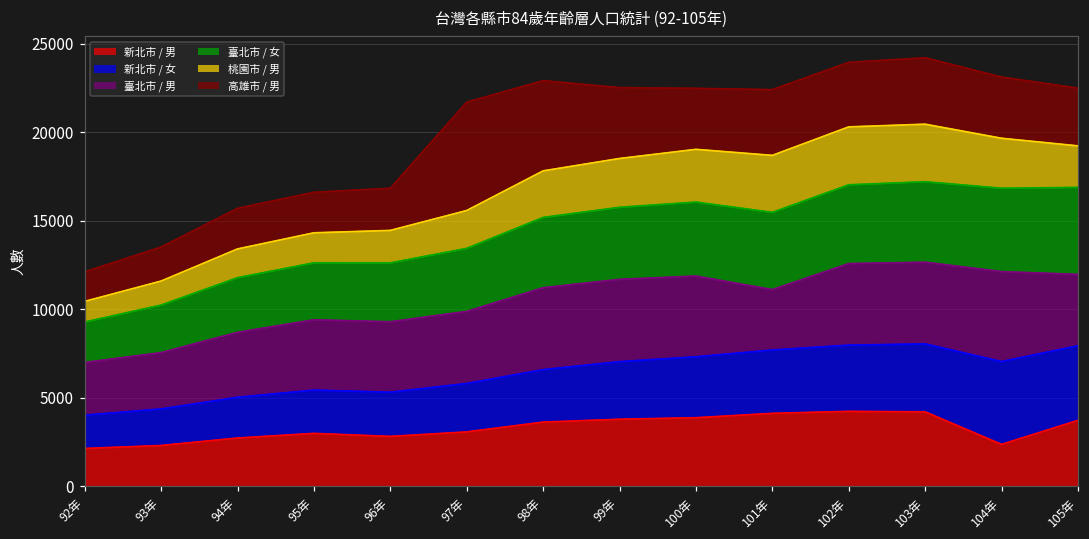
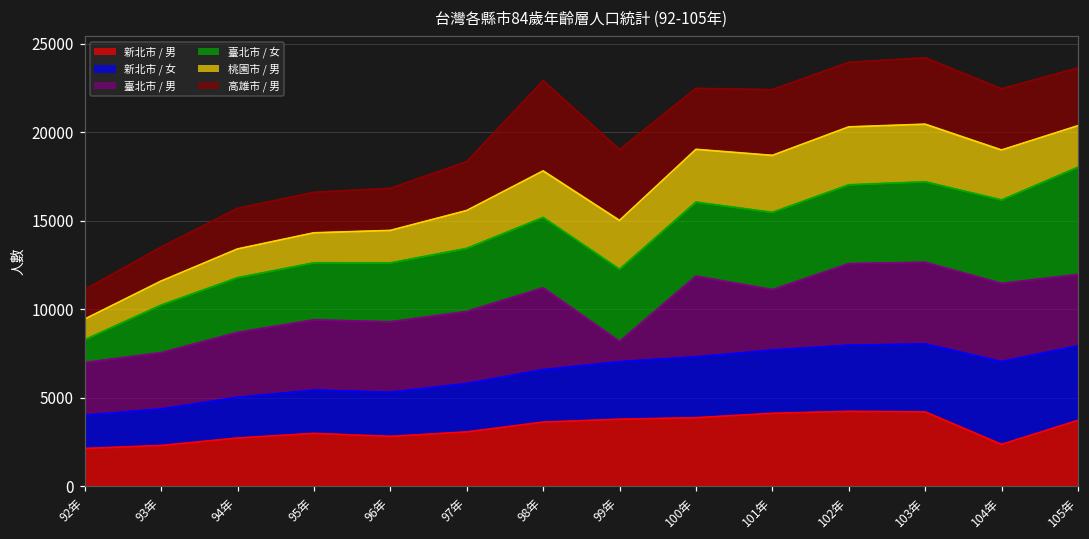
  {
    "新北市 / 男": {
      "92年": 2100,
      "93年": 2300,
      "94年": 2700,
      "95年": 3000,
      "96年": 2800,
      "97年": 3100,
      "98年": 3600,
      "99年": 3800,
      "100年": 3900,
      "101年": 4100,
      "102年": 4200,
      "103年": 4200,
      "104年": 2400,
      "105年": 3700
    },
    "新北市 / 女": {
      "92年": 1900,
      "93年": 2100,
      "94年": 2300,
      "95年": 2400,
      "96年": 2500,
      "97年": 2700,
      "98年": 3000,
      "99年": 3300,
      "100年": 3400,
      "101年": 3600,
      "102年": 3700,
      "103年": 3800,
      "104年": 4700,
      "105年": 4200
    },
    "臺北市 / 男": {
      "92年": 3000,
      "93年": 3200,
      "94年": 3700,
      "95年": 4000,
      "96年": 4000,
      "97年": 4100,
      "98年": 4600,
-     "99年": 4600,
+     "99年": 1100,
      "100年": 4600,
      "101年": 3400,
      "102年": 4600,
      "103年": 4600,
-     "104年": 5100,
+     "104年": 4400,
      "105年": 4000
    },
    "臺北市 / 女": {
-     "92年": 2300,
+     "92年": 1300,
      "93年": 2700,
      "94年": 3100,
      "95年": 3200,
      "96年": 3300,
      "97年": 3600,
      "98年": 4000,
      "99年": 4100,
      "100年": 4200,
      "101年": 4400,
      "102年": 4500,
      "103年": 4500,
      "104年": 4700,
-     "105年": 4900
+     "105年": 6100
    },
    "桃園市 / 男": {
      "92年": 1200,
      "93年": 1400,
      "94年": 1600,
      "95年": 1700,
      "96年": 1800,
      "97年": 2100,
      "98年": 2600,
      "99年": 2800,
      "100年": 3000,
      "101年": 3200,
      "102年": 3300,
      "103年": 3300,
      "104年": 2800,
      "105年": 2300
    },
    "高雄市 / 男": {
      "92年": 1700,
      "93年": 1900,
      "94年": 2300,
      "95年": 2300,
      "96年": 2400,
-     "97年": 6100,
+     "97年": 2800,
      "98年": 5100,
      "99年": 4000,
      "100年": 3400,
      "101年": 3700,
      "102年": 3600,
      "103年": 3800,
      "104年": 3500,
      "105年": 3300
    }
  }
